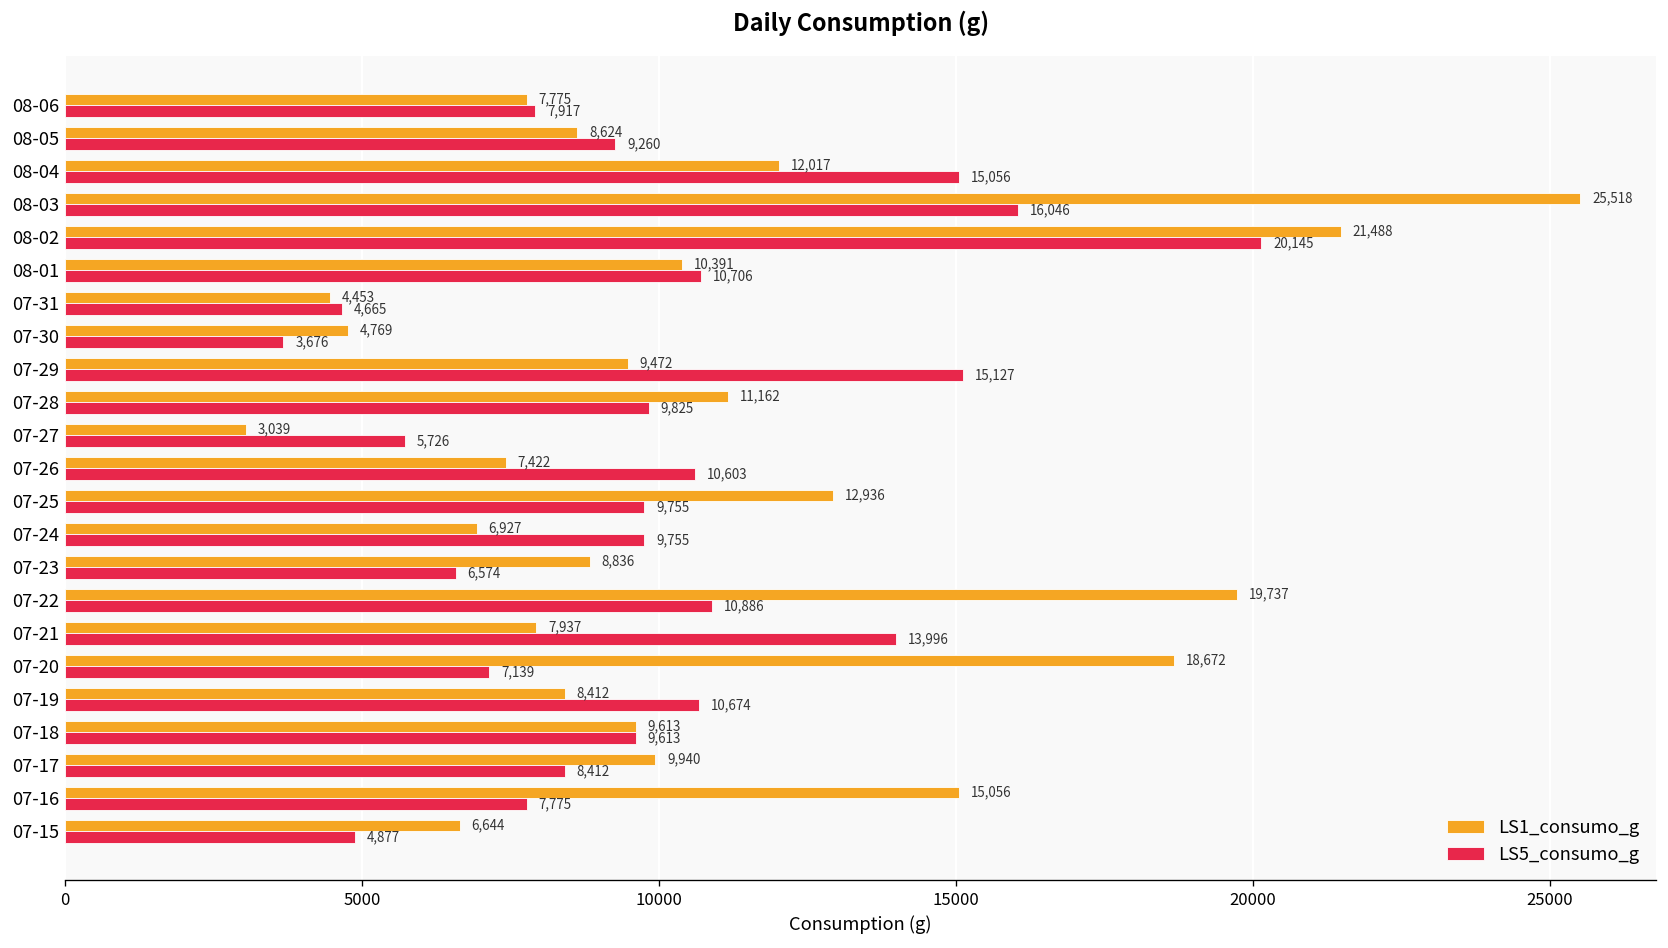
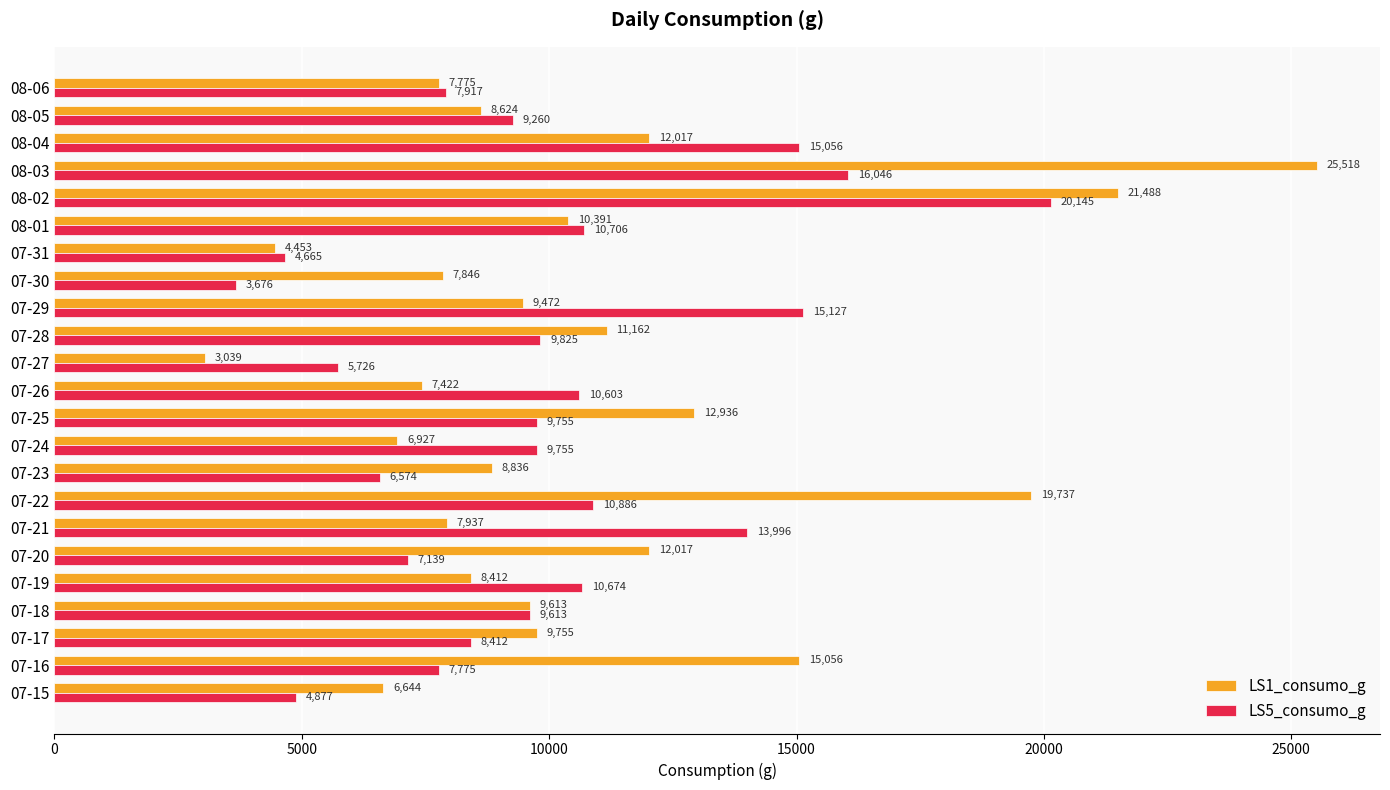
  {
    "LS1_consumo_g": {
      "08-06": "7,775",
      "08-05": "8,624",
      "08-04": "12,017",
      "08-03": "25,518",
      "08-02": "21,488",
      "08-01": "10,391",
      "07-31": "4,453",
-     "07-30": "4,769",
+     "07-30": "7,846",
      "07-29": "9,472",
      "07-28": "11,162",
      "07-27": "3,039",
      "07-26": "7,422",
      "07-25": "12,936",
      "07-24": "6,927",
      "07-23": "8,836",
      "07-22": "19,737",
      "07-21": "7,937",
-     "07-20": "18,672",
+     "07-20": "12,017",
      "07-19": "8,412",
      "07-18": "9,613",
-     "07-17": "9,940",
+     "07-17": "9,755",
      "07-16": "15,056",
      "07-15": "6,644"
    },
    "LS5_consumo_g": {
      "08-06": "7,917",
      "08-05": "9,260",
      "08-04": "15,056",
      "08-03": "16,046",
      "08-02": "20,145",
      "08-01": "10,706",
      "07-31": "4,665",
      "07-30": "3,676",
      "07-29": "15,127",
      "07-28": "9,825",
      "07-27": "5,726",
      "07-26": "10,603",
      "07-25": "9,755",
      "07-24": "9,755",
      "07-23": "6,574",
      "07-22": "10,886",
      "07-21": "13,996",
      "07-20": "7,139",
      "07-19": "10,674",
      "07-18": "9,613",
      "07-17": "8,412",
      "07-16": "7,775",
      "07-15": "4,877"
    }
  }
